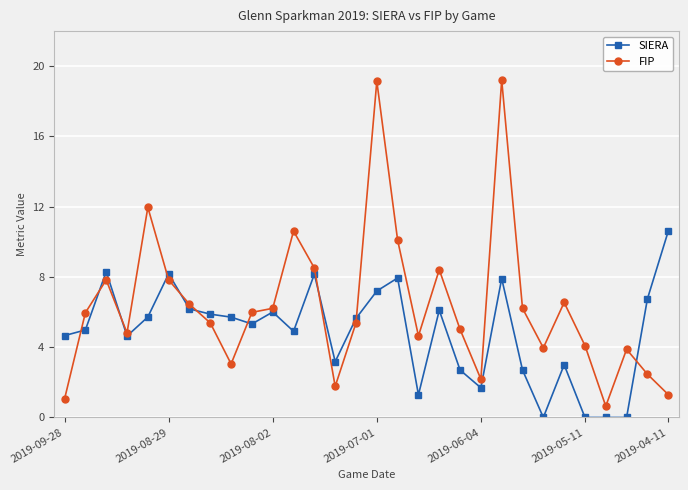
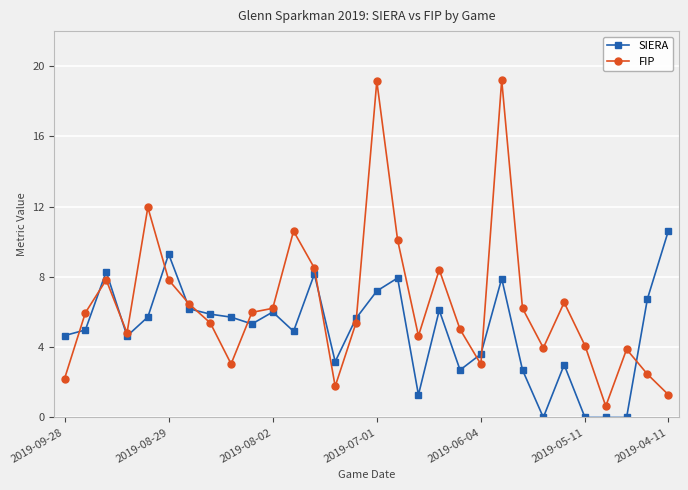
  {
    "SIERA": {
      "2019-09-28": 4.7,
-     "2019-08-29": 8.2,
+     "2019-08-29": 9.3,
      "2019-08-02": 6.0,
      "2019-07-01": 7.2,
-     "2019-06-04": 1.7,
+     "2019-06-04": 3.6,
      "2019-05-11": 0.0,
      "2019-04-11": 10.6
    },
    "FIP": {
-     "2019-09-28": 1.1,
+     "2019-09-28": 2.2,
      "2019-08-29": 7.8,
      "2019-08-02": 6.2,
      "2019-07-01": 19.1,
-     "2019-06-04": 2.2,
+     "2019-06-04": 3.0,
      "2019-05-11": 4.1,
      "2019-04-11": 1.3
    }
  }
